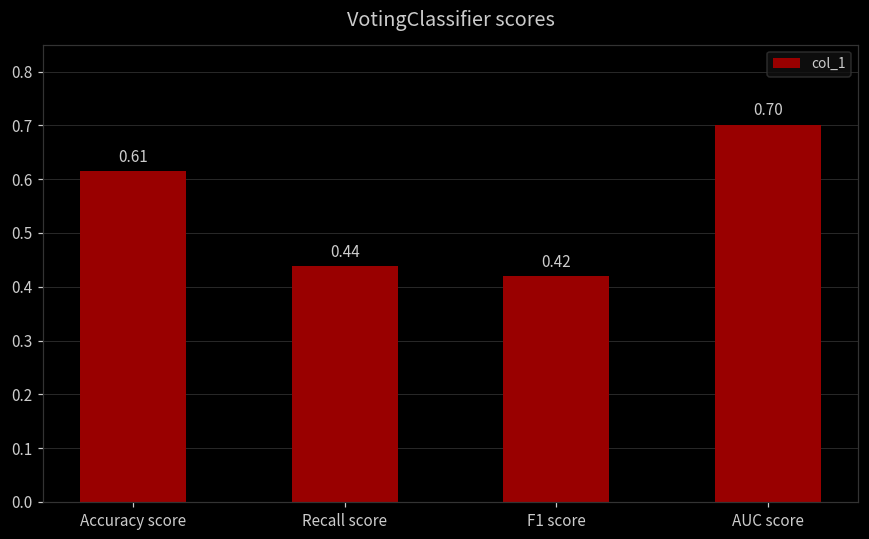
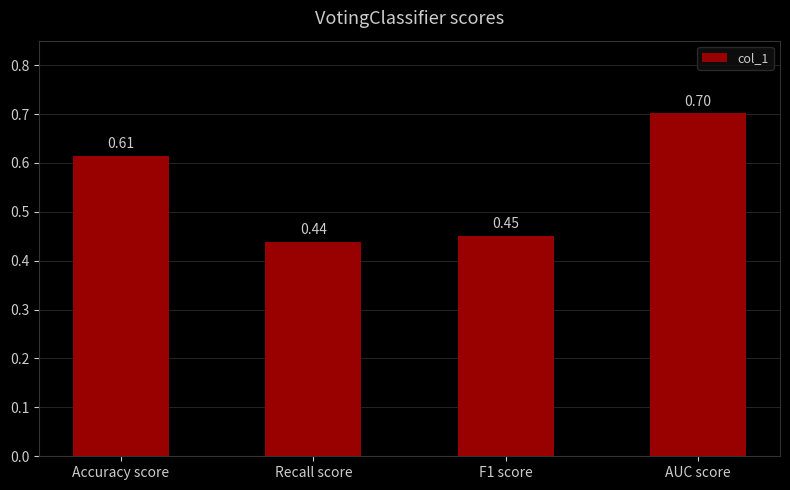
  {
    "Accuracy score": 0.61,
    "Recall score": 0.44,
-   "F1 score": 0.42,
+   "F1 score": 0.45,
    "AUC score": 0.70
  }
